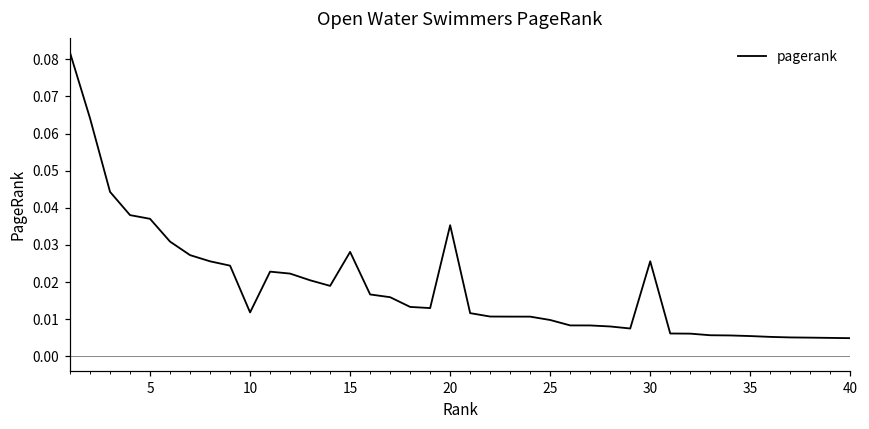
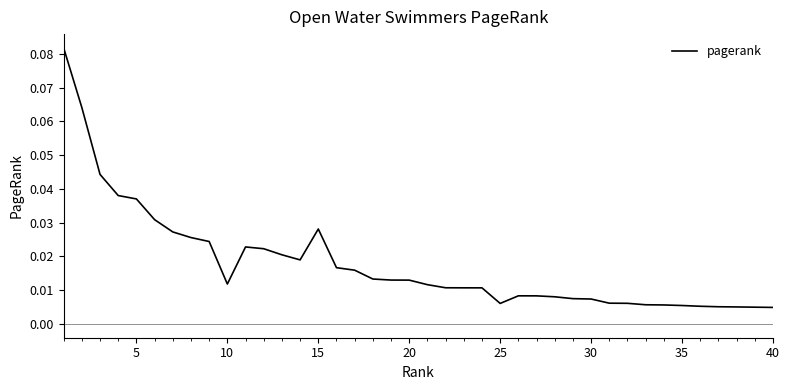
  {
    "5": 0.037,
    "10": 0.012,
    "15": 0.028,
-   "20": 0.035,
-   "25": 0.010,
-   "30": 0.026,
+   "20": 0.013,
+   "25": 0.006,
+   "30": 0.007,
    "35": 0.005,
    "40": 0.005
  }
